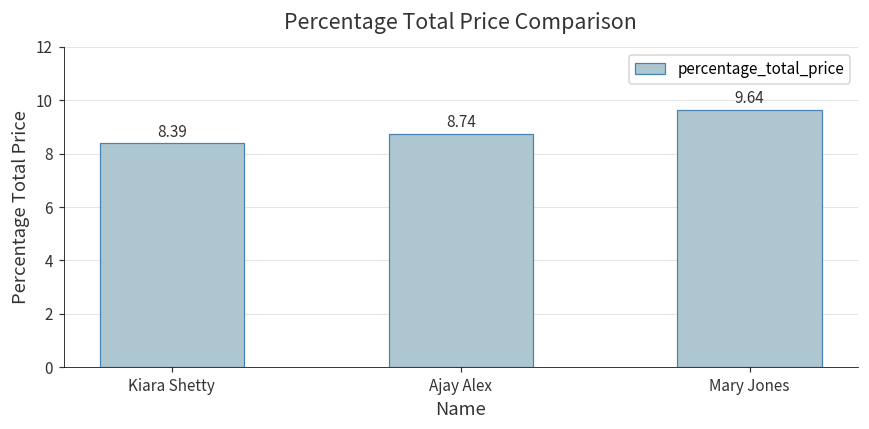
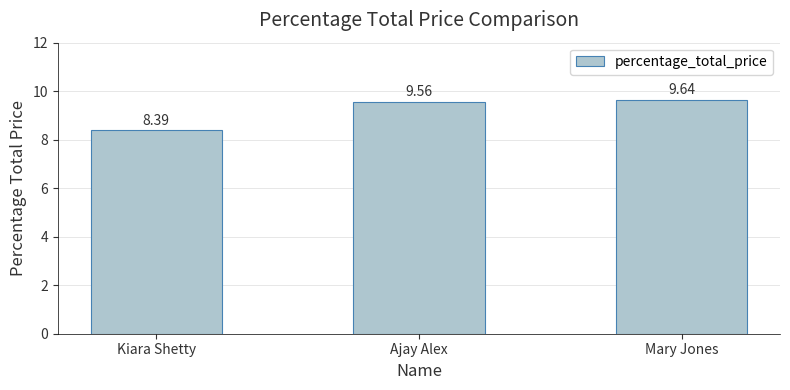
  {
    "Kiara Shetty": 8.39,
-   "Ajay Alex": 8.74,
+   "Ajay Alex": 9.56,
    "Mary Jones": 9.64
  }
